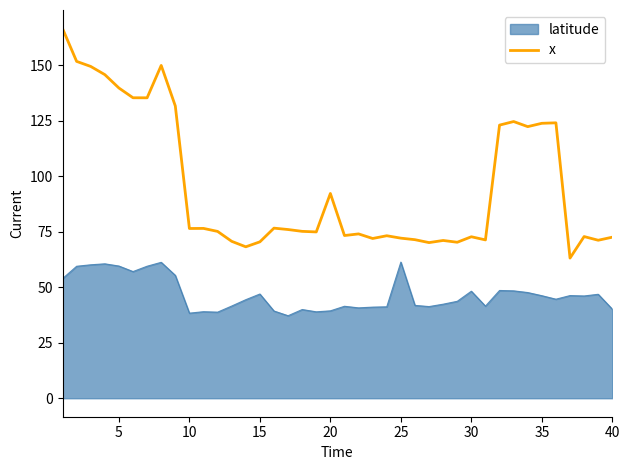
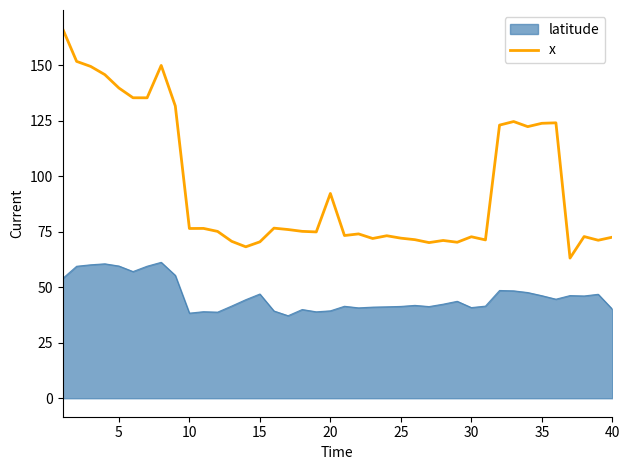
  {
    "latitude": {
      "5": 60,
      "10": 38,
      "15": 47,
      "20": 39,
-     "25": 61,
-     "30": 48,
+     "25": 41,
+     "30": 41,
      "35": 46,
      "40": 40
    },
    "x": {
      "5": 140,
      "10": 76,
      "15": 70,
      "20": 92,
      "25": 72,
      "30": 73,
      "35": 124,
      "40": 73
    }
  }
